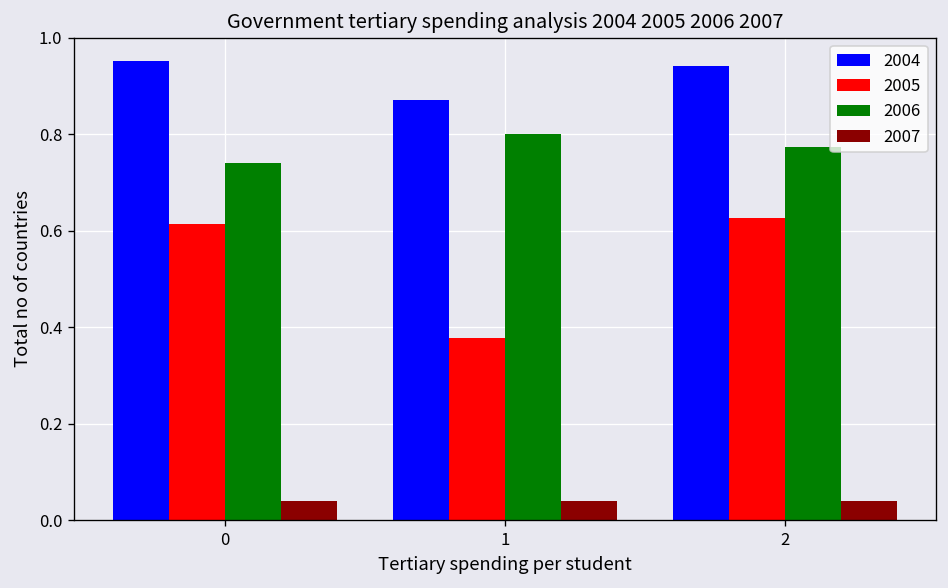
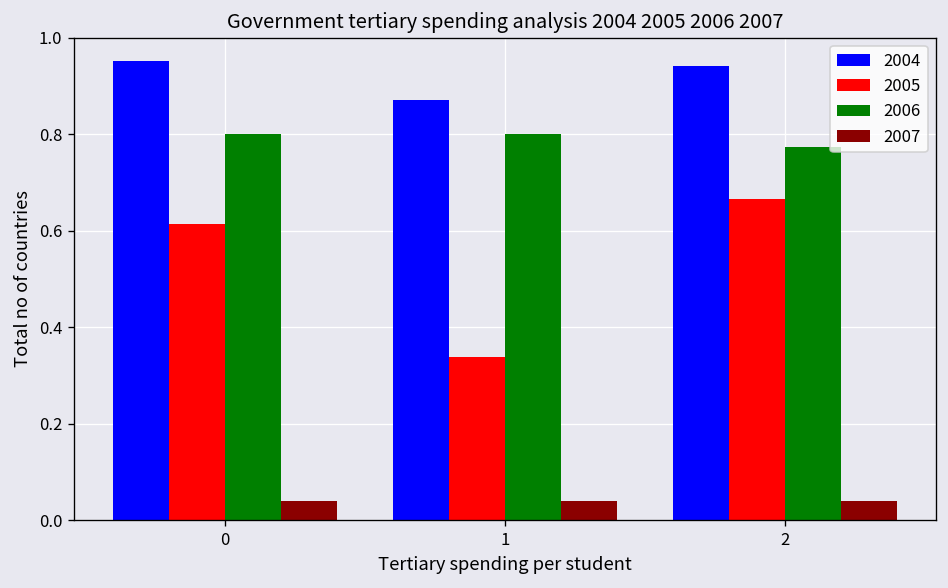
  {
    "2004": {
      "0": 0.95,
      "1": 0.87,
      "2": 0.94
    },
    "2005": {
      "0": 0.61,
-     "1": 0.38,
-     "2": 0.63
+     "1": 0.34,
+     "2": 0.67
    },
    "2006": {
-     "0": 0.74,
+     "0": 0.80,
      "1": 0.80,
      "2": 0.77
    },
    "2007": {
      "0": 0.04,
      "1": 0.04,
      "2": 0.04
    }
  }
